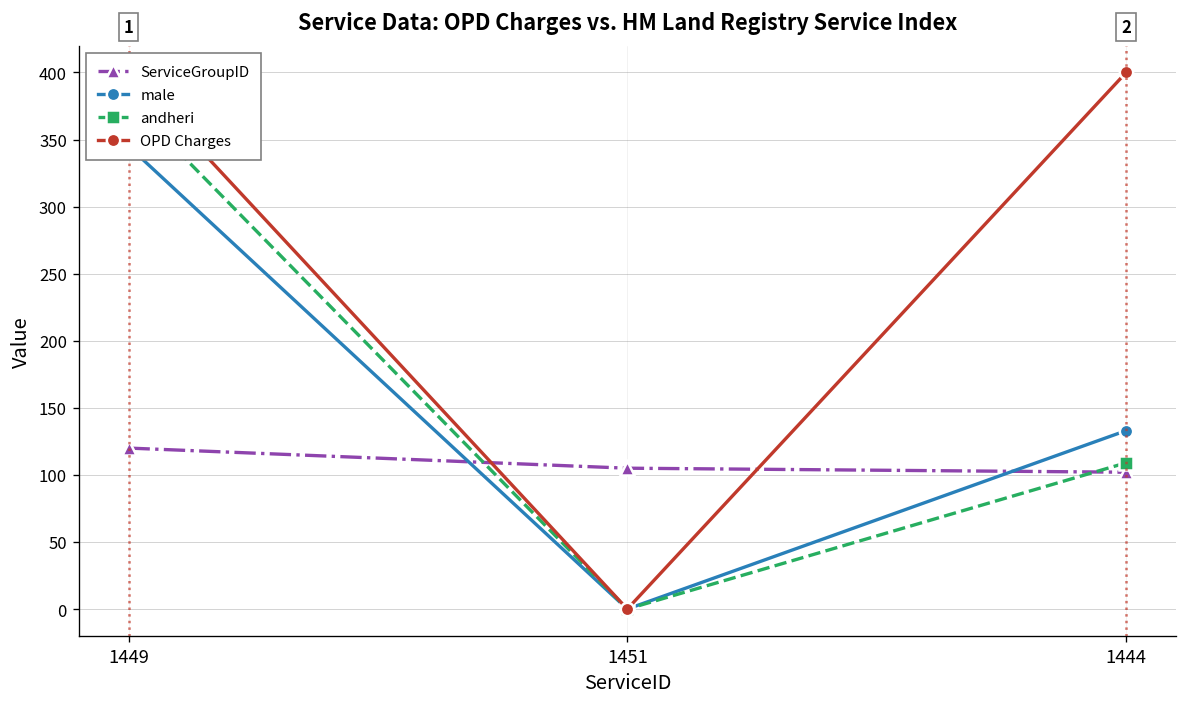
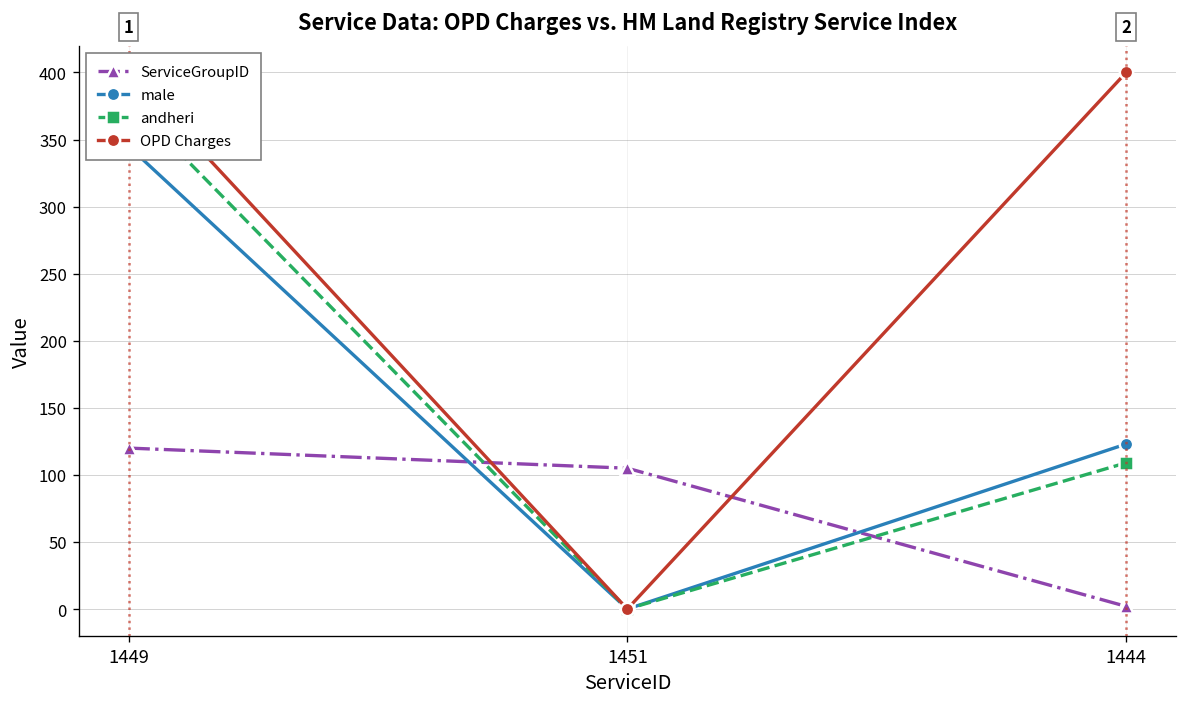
  {
    "ServiceGroupID": {
      "1449": 120,
      "1451": 105,
-     "1444": 102
+     "1444": 2
    },
    "male": {
-     "1444": 133
+     "1444": 123
    },
    "andheri": {
      "1444": 109
    },
    "OPD Charges": {
      "1444": 400
    }
  }
